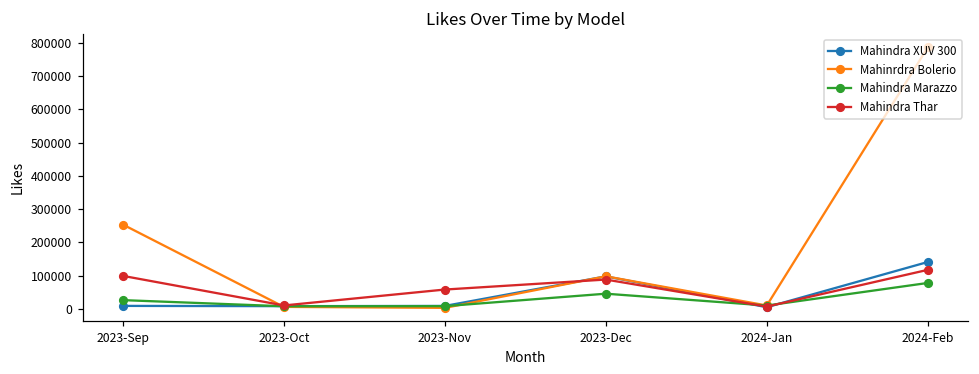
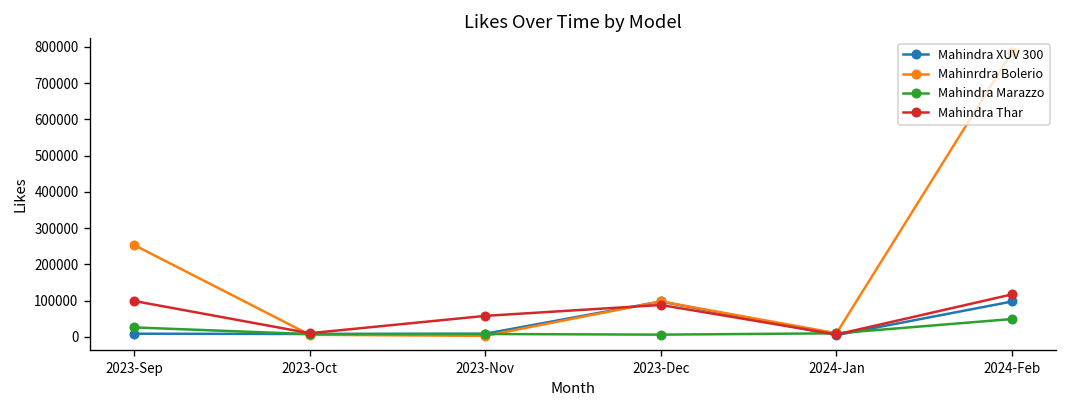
  {
    "Mahindra XUV 300": {
      "2023-Sep": 10000,
-     "2024-Feb": 140000
+     "2024-Feb": 100000
    },
    "Mahinrdra Bolerio": {
      "2023-Sep": 250000
    },
    "Mahindra Marazzo": {
      "2023-Sep": 30000,
-     "2023-Dec": 50000,
-     "2024-Feb": 80000
+     "2023-Dec": 10000,
+     "2024-Feb": 50000
    },
    "Mahindra Thar": {
      "2023-Sep": 100000,
      "2023-Nov": 60000,
      "2023-Dec": 90000,
      "2024-Feb": 120000
    }
  }
